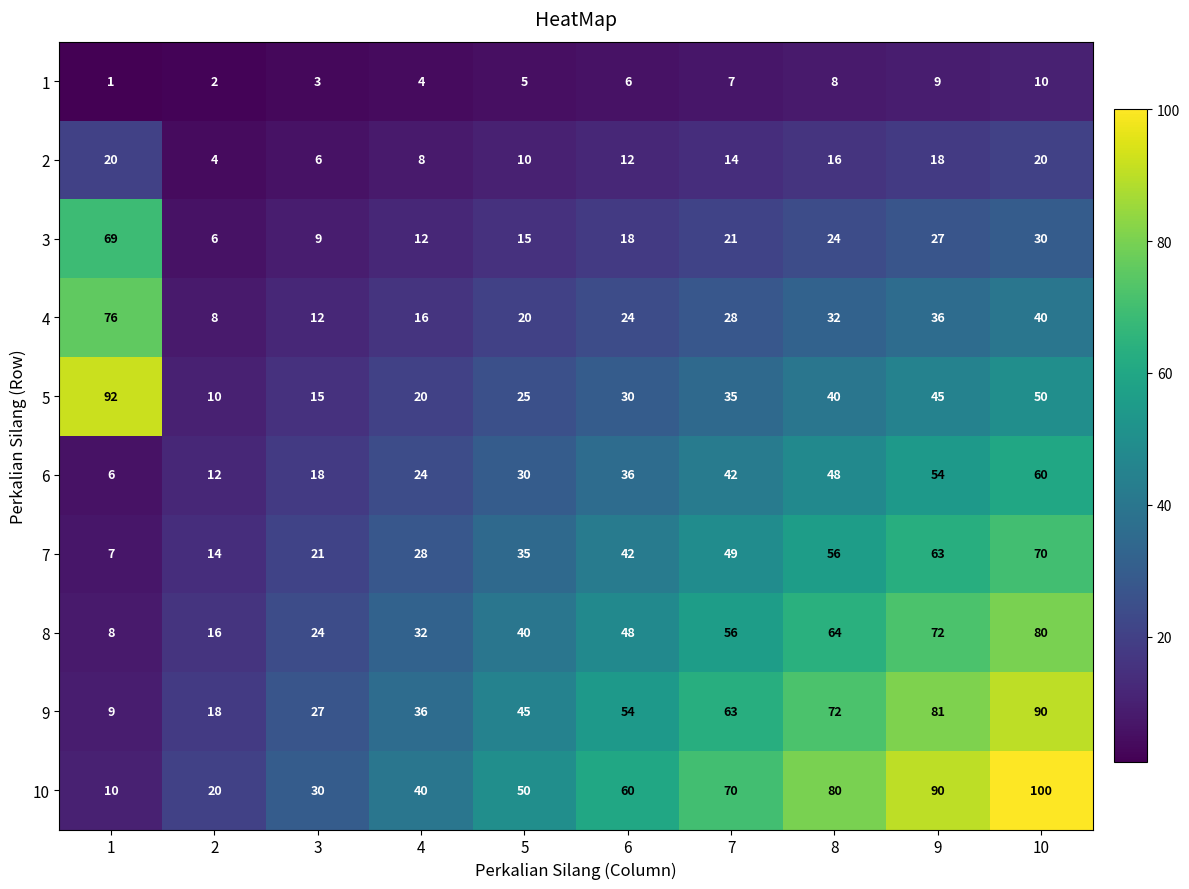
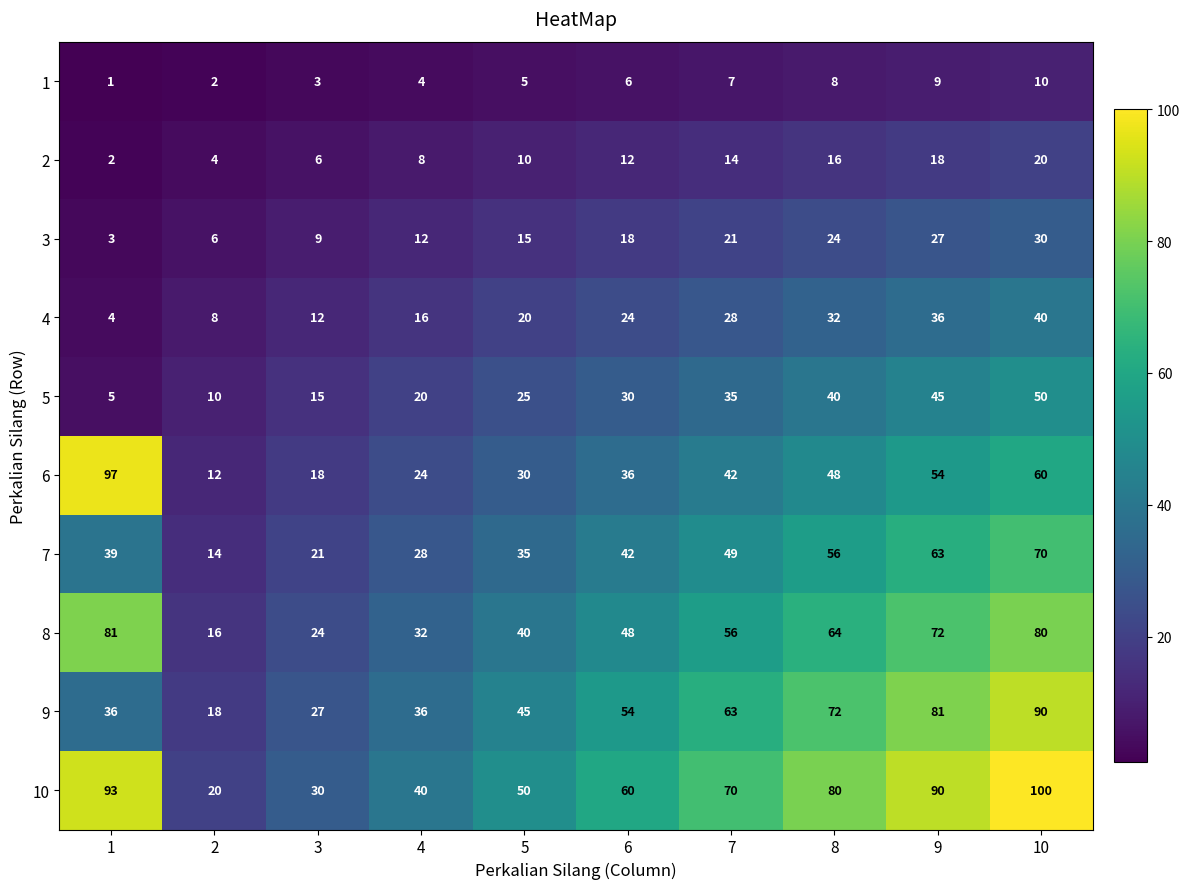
  {
    "1": {
      "1": 1,
      "2": 2,
      "3": 3,
      "4": 4,
      "5": 5,
      "6": 6,
      "7": 7,
      "8": 8,
      "9": 9,
      "10": 10
    },
    "2": {
-     "1": 20,
+     "1": 2,
      "2": 4,
      "3": 6,
      "4": 8,
      "5": 10,
      "6": 12,
      "7": 14,
      "8": 16,
      "9": 18,
      "10": 20
    },
    "3": {
-     "1": 69,
+     "1": 3,
      "2": 6,
      "3": 9,
      "4": 12,
      "5": 15,
      "6": 18,
      "7": 21,
      "8": 24,
      "9": 27,
      "10": 30
    },
    "4": {
-     "1": 76,
+     "1": 4,
      "2": 8,
      "3": 12,
      "4": 16,
      "5": 20,
      "6": 24,
      "7": 28,
      "8": 32,
      "9": 36,
      "10": 40
    },
    "5": {
-     "1": 92,
+     "1": 5,
      "2": 10,
      "3": 15,
      "4": 20,
      "5": 25,
      "6": 30,
      "7": 35,
      "8": 40,
      "9": 45,
      "10": 50
    },
    "6": {
-     "1": 6,
+     "1": 97,
      "2": 12,
      "3": 18,
      "4": 24,
      "5": 30,
      "6": 36,
      "7": 42,
      "8": 48,
      "9": 54,
      "10": 60
    },
    "7": {
-     "1": 7,
+     "1": 39,
      "2": 14,
      "3": 21,
      "4": 28,
      "5": 35,
      "6": 42,
      "7": 49,
      "8": 56,
      "9": 63,
      "10": 70
    },
    "8": {
-     "1": 8,
+     "1": 81,
      "2": 16,
      "3": 24,
      "4": 32,
      "5": 40,
      "6": 48,
      "7": 56,
      "8": 64,
      "9": 72,
      "10": 80
    },
    "9": {
-     "1": 9,
+     "1": 36,
      "2": 18,
      "3": 27,
      "4": 36,
      "5": 45,
      "6": 54,
      "7": 63,
      "8": 72,
      "9": 81,
      "10": 90
    },
    "10": {
-     "1": 10,
+     "1": 93,
      "2": 20,
      "3": 30,
      "4": 40,
      "5": 50,
      "6": 60,
      "7": 70,
      "8": 80,
      "9": 90,
      "10": 100
    }
  }
